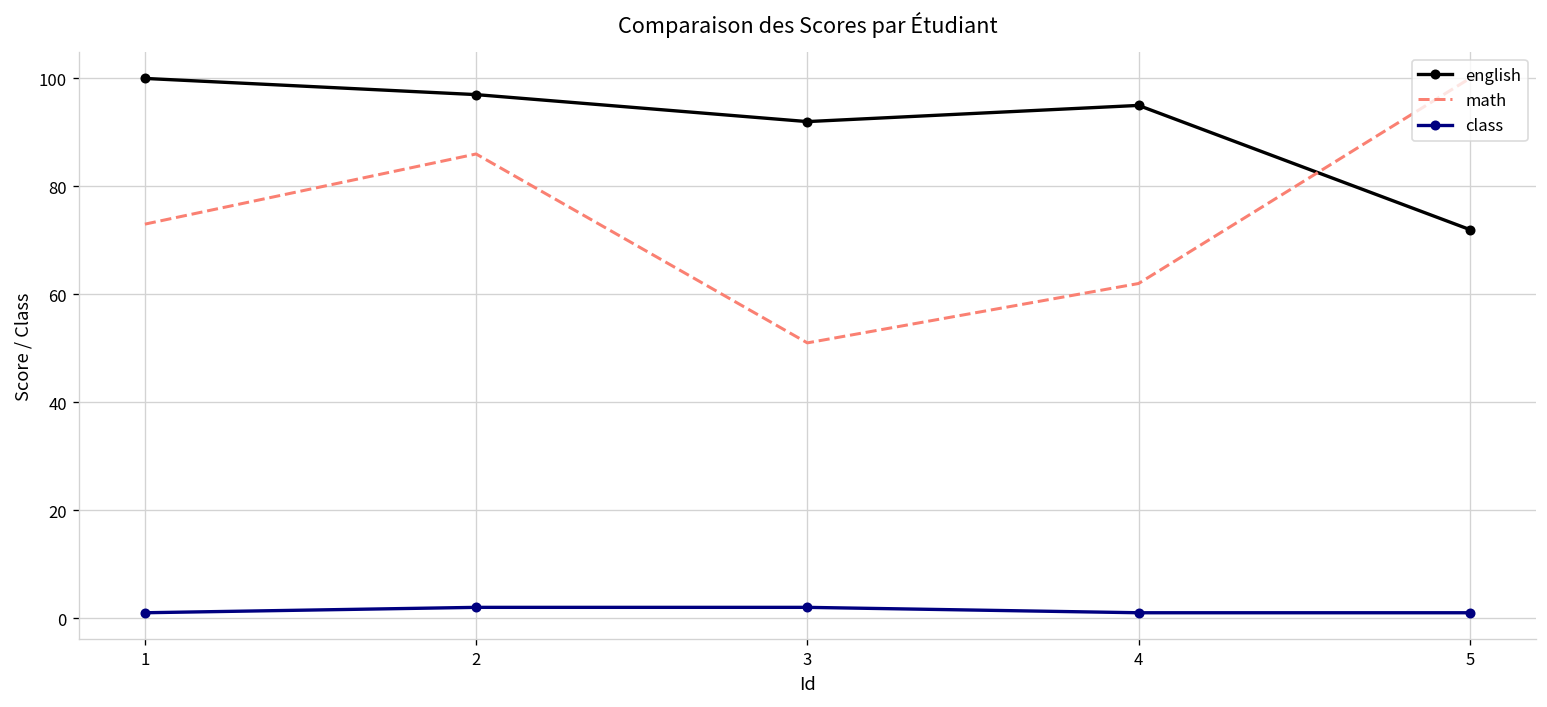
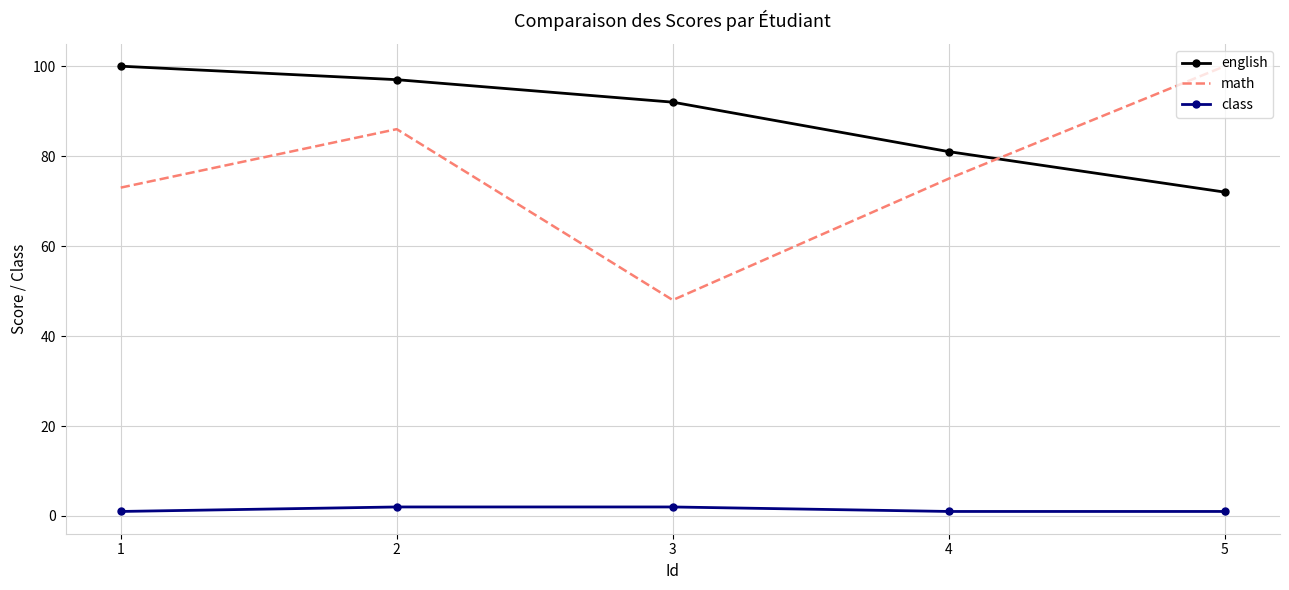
  {
    "english": {
      "1": 100,
      "2": 97,
      "3": 92,
-     "4": 95,
+     "4": 81,
      "5": 72
    },
    "math": {
      "1": 73,
      "2": 86,
-     "3": 51,
-     "4": 62
+     "3": 48,
+     "4": 75
    },
    "class": {
      "1": 1,
      "2": 2,
      "3": 2,
      "4": 1,
      "5": 1
    }
  }
